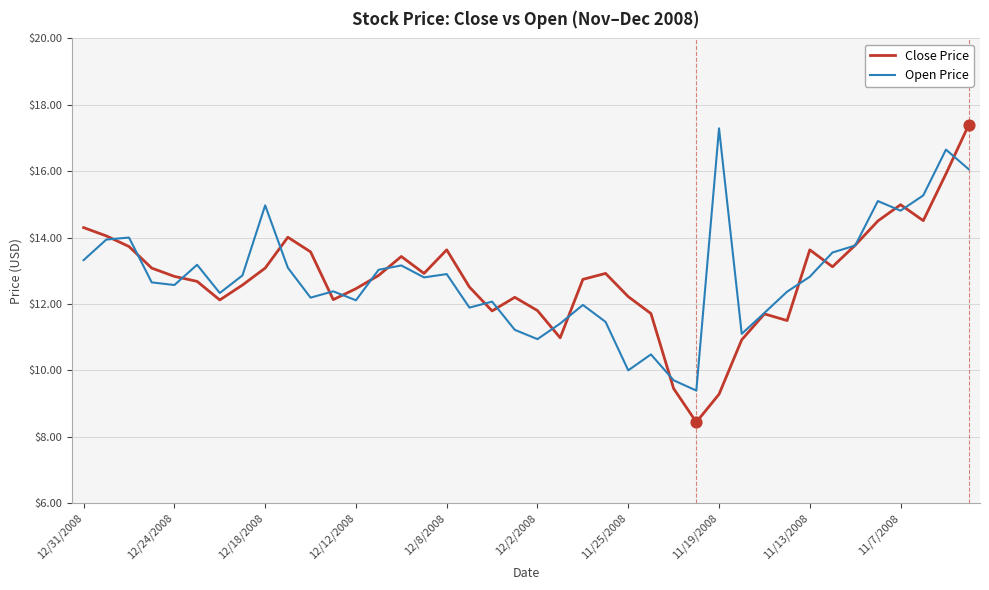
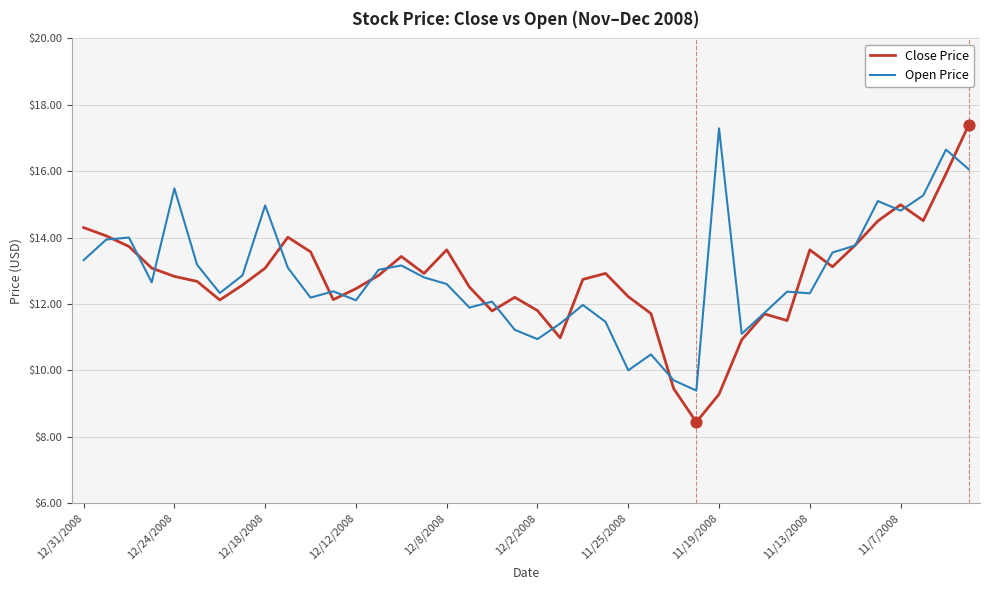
  {
    "Open Price": {
      "12/31/2008": "$13.3",
-     "12/24/2008": "$12.6",
+     "12/24/2008": "$15.5",
      "12/18/2008": "$15.0",
      "12/12/2008": "$12.1",
-     "12/8/2008": "$12.9",
+     "12/8/2008": "$12.6",
      "12/2/2008": "$10.9",
      "11/25/2008": "$10.0",
      "11/19/2008": "$17.3",
-     "11/13/2008": "$12.8",
+     "11/13/2008": "$12.3",
      "11/7/2008": "$14.8"
    }
  }
